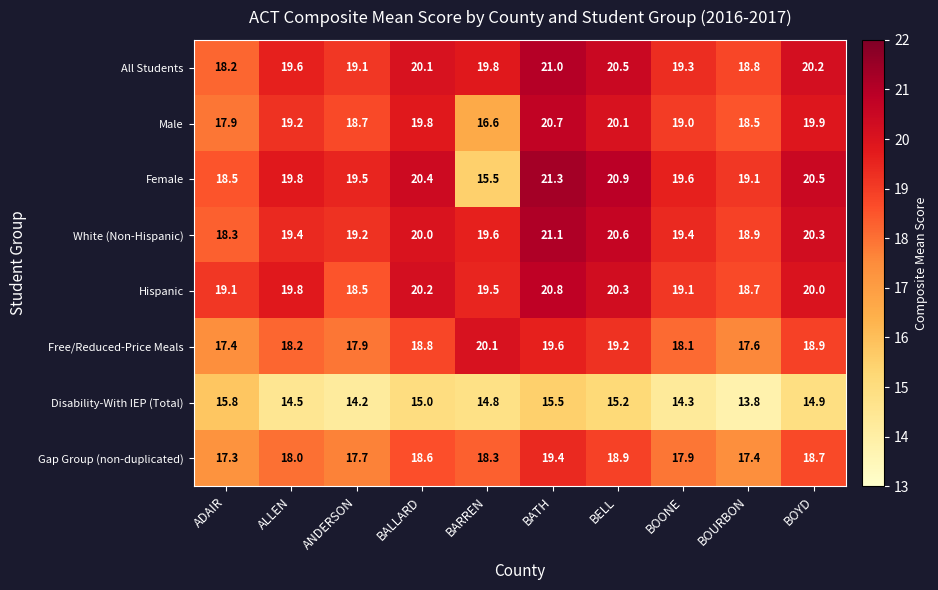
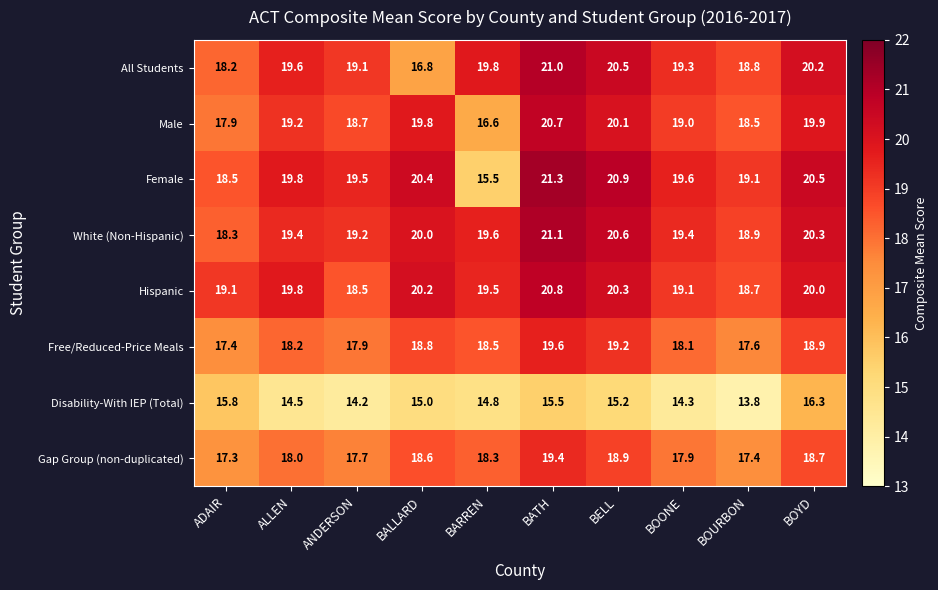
  {
    "All Students": {
      "ADAIR": 18.2,
      "ALLEN": 19.6,
      "ANDERSON": 19.1,
-     "BALLARD": 20.1,
+     "BALLARD": 16.8,
      "BARREN": 19.8,
      "BATH": 21.0,
      "BELL": 20.5,
      "BOONE": 19.3,
      "BOURBON": 18.8,
      "BOYD": 20.2
    },
    "Male": {
      "ADAIR": 17.9,
      "ALLEN": 19.2,
      "ANDERSON": 18.7,
      "BALLARD": 19.8,
      "BARREN": 16.6,
      "BATH": 20.7,
      "BELL": 20.1,
      "BOONE": 19.0,
      "BOURBON": 18.5,
      "BOYD": 19.9
    },
    "Female": {
      "ADAIR": 18.5,
      "ALLEN": 19.8,
      "ANDERSON": 19.5,
      "BALLARD": 20.4,
      "BARREN": 15.5,
      "BATH": 21.3,
      "BELL": 20.9,
      "BOONE": 19.6,
      "BOURBON": 19.1,
      "BOYD": 20.5
    },
    "White (Non-Hispanic)": {
      "ADAIR": 18.3,
      "ALLEN": 19.4,
      "ANDERSON": 19.2,
      "BALLARD": 20.0,
      "BARREN": 19.6,
      "BATH": 21.1,
      "BELL": 20.6,
      "BOONE": 19.4,
      "BOURBON": 18.9,
      "BOYD": 20.3
    },
    "Hispanic": {
      "ADAIR": 19.1,
      "ALLEN": 19.8,
      "ANDERSON": 18.5,
      "BALLARD": 20.2,
      "BARREN": 19.5,
      "BATH": 20.8,
      "BELL": 20.3,
      "BOONE": 19.1,
      "BOURBON": 18.7,
      "BOYD": 20.0
    },
    "Free/Reduced-Price Meals": {
      "ADAIR": 17.4,
      "ALLEN": 18.2,
      "ANDERSON": 17.9,
      "BALLARD": 18.8,
-     "BARREN": 20.1,
+     "BARREN": 18.5,
      "BATH": 19.6,
      "BELL": 19.2,
      "BOONE": 18.1,
      "BOURBON": 17.6,
      "BOYD": 18.9
    },
    "Disability-With IEP (Total)": {
      "ADAIR": 15.8,
      "ALLEN": 14.5,
      "ANDERSON": 14.2,
      "BALLARD": 15.0,
      "BARREN": 14.8,
      "BATH": 15.5,
      "BELL": 15.2,
      "BOONE": 14.3,
      "BOURBON": 13.8,
-     "BOYD": 14.9
+     "BOYD": 16.3
    },
    "Gap Group (non-duplicated)": {
      "ADAIR": 17.3,
      "ALLEN": 18.0,
      "ANDERSON": 17.7,
      "BALLARD": 18.6,
      "BARREN": 18.3,
      "BATH": 19.4,
      "BELL": 18.9,
      "BOONE": 17.9,
      "BOURBON": 17.4,
      "BOYD": 18.7
    }
  }
